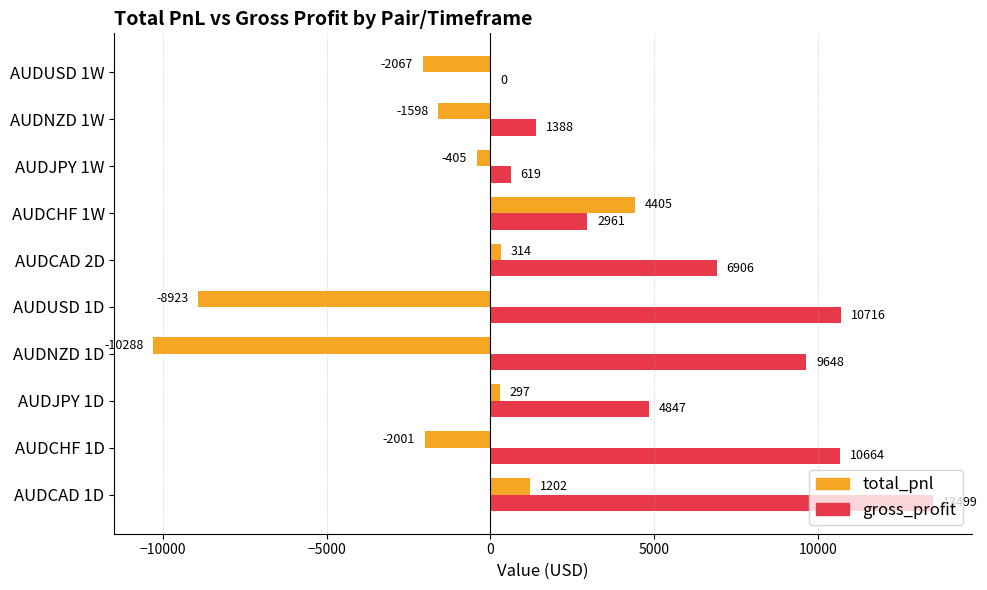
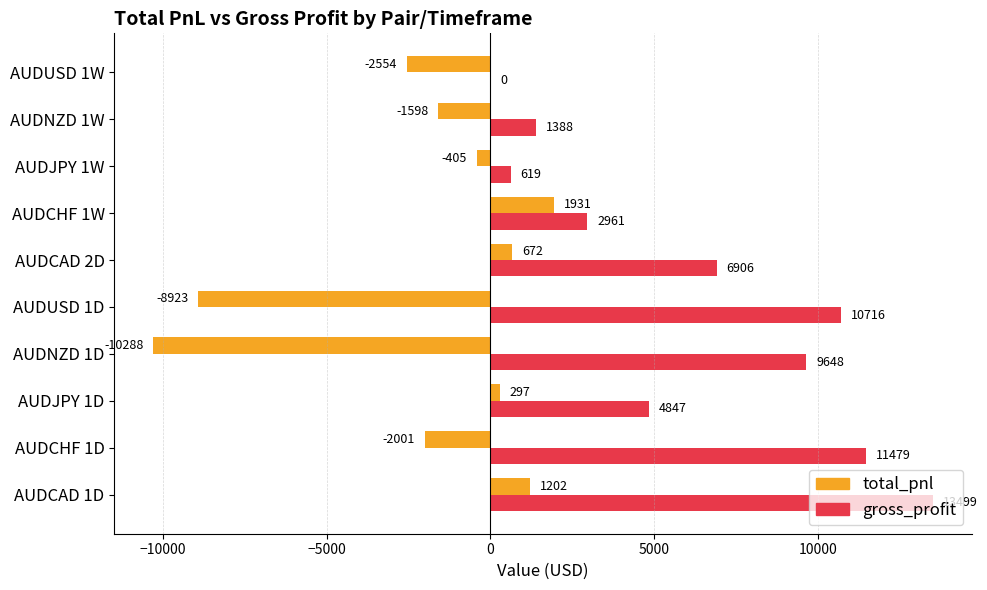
  {
    "total_pnl": {
-     "AUDUSD 1W": -2067,
+     "AUDUSD 1W": -2554,
      "AUDNZD 1W": -1598,
      "AUDJPY 1W": -405,
-     "AUDCHF 1W": 4405,
-     "AUDCAD 2D": 314,
+     "AUDCHF 1W": 1931,
+     "AUDCAD 2D": 672,
      "AUDUSD 1D": -8923,
      "AUDNZD 1D": -10288,
      "AUDJPY 1D": 297,
      "AUDCHF 1D": -2001,
      "AUDCAD 1D": 1202
    },
    "gross_profit": {
      "AUDUSD 1W": 0,
      "AUDNZD 1W": 1388,
      "AUDJPY 1W": 619,
      "AUDCHF 1W": 2961,
      "AUDCAD 2D": 6906,
      "AUDUSD 1D": 10716,
      "AUDNZD 1D": 9648,
      "AUDJPY 1D": 4847,
-     "AUDCHF 1D": 10664
+     "AUDCHF 1D": 11479
    }
  }
